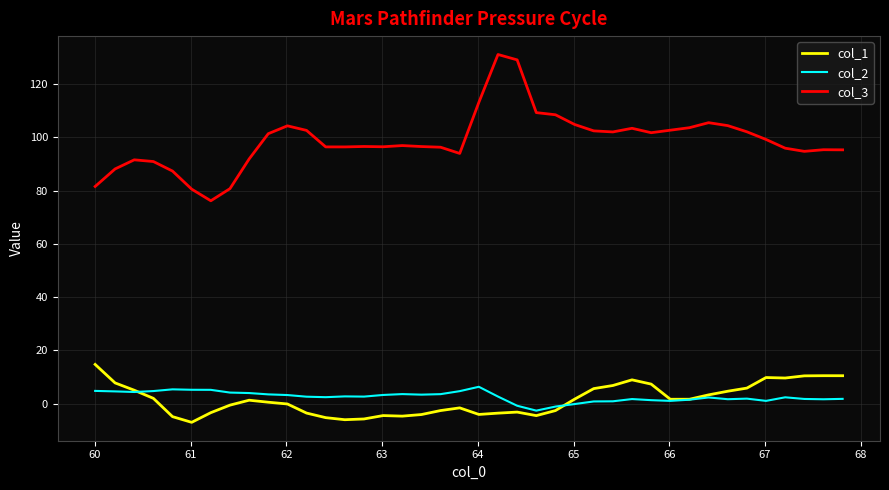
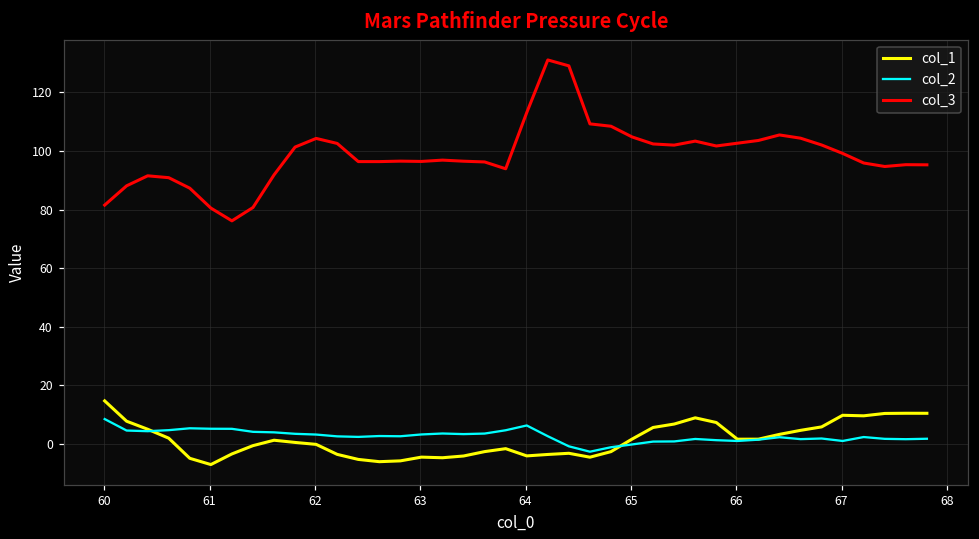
  {
    "col_1": {
      "60": 15
    },
    "col_2": {
-     "60": 5
+     "60": 9
    },
    "col_3": {
      "60": 82
    }
  }
